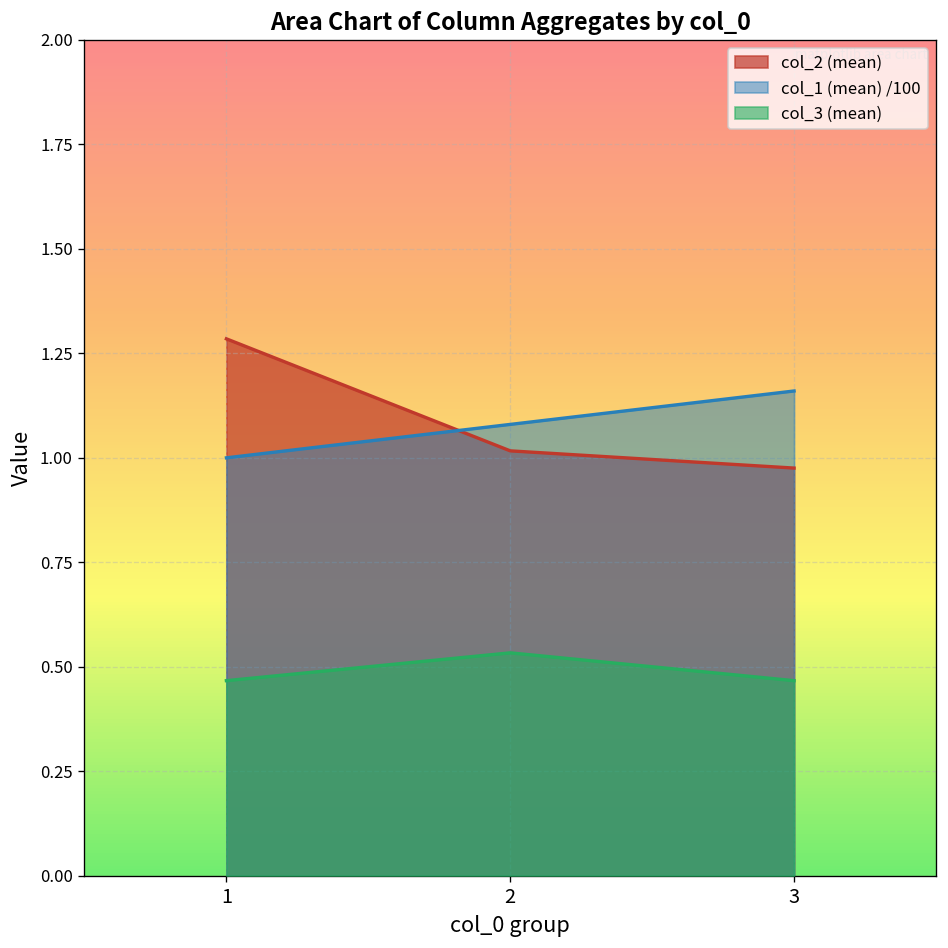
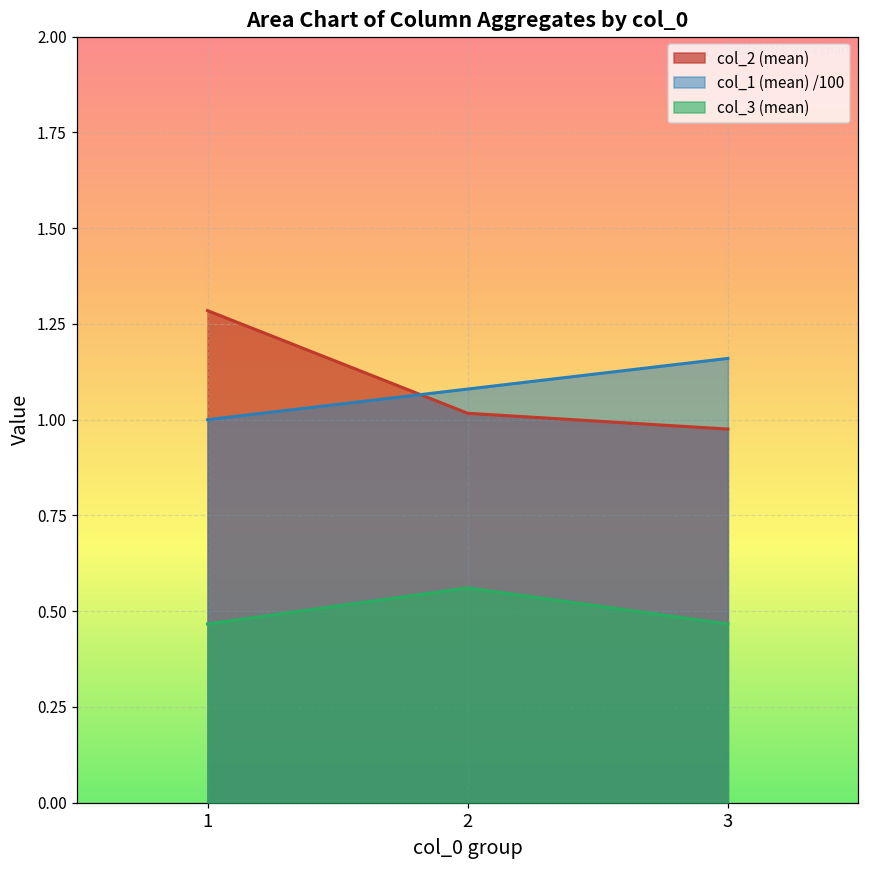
  {
    "col_2 (mean)": {
      "1": 1.28,
      "2": 1.02,
      "3": 0.98
    },
    "col_1 (mean) /100": {
      "1": 1.00,
      "2": 1.08,
      "3": 1.16
    },
    "col_3 (mean)": {
      "1": 0.47,
-     "2": 0.53,
+     "2": 0.56,
      "3": 0.47
    }
  }
